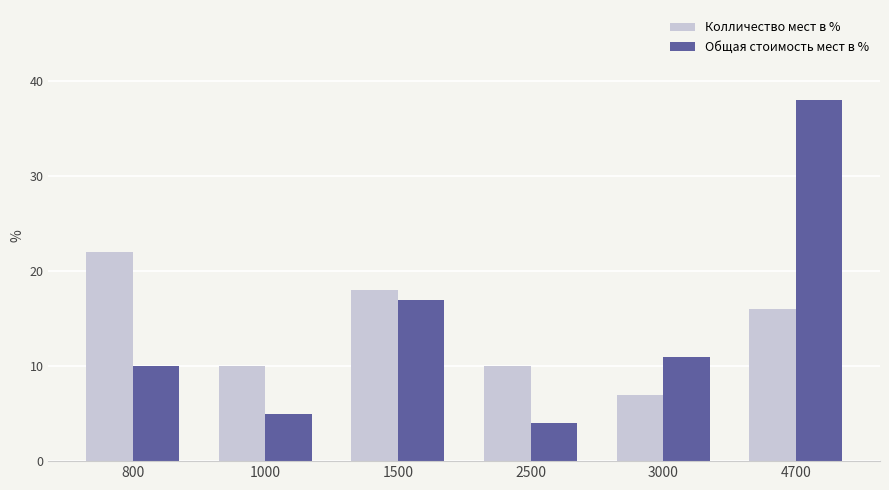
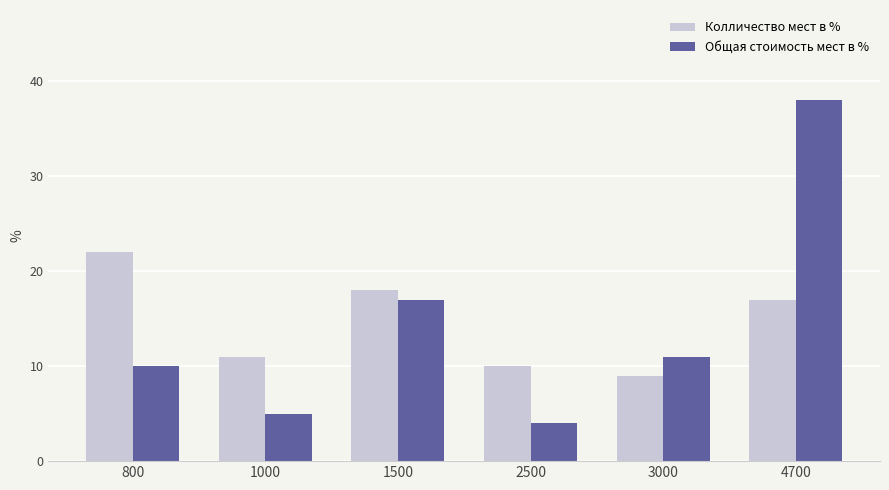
  {
    "Колличество мест в %": {
      "800": 22,
-     "1000": 10,
+     "1000": 11,
      "1500": 18,
      "2500": 10,
-     "3000": 7,
-     "4700": 16
+     "3000": 9,
+     "4700": 17
    },
    "Общая стоимость мест в %": {
      "800": 10,
      "1000": 5,
      "1500": 17,
      "2500": 4,
      "3000": 11,
      "4700": 38
    }
  }
